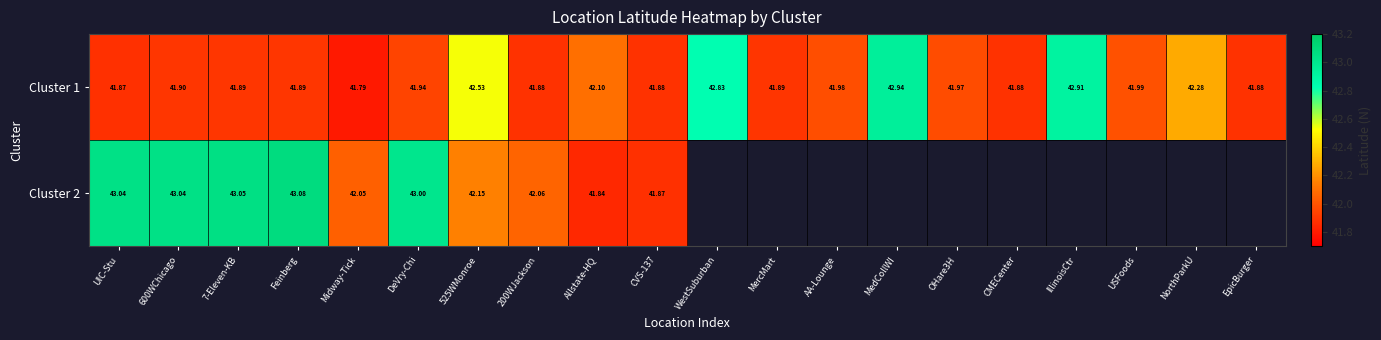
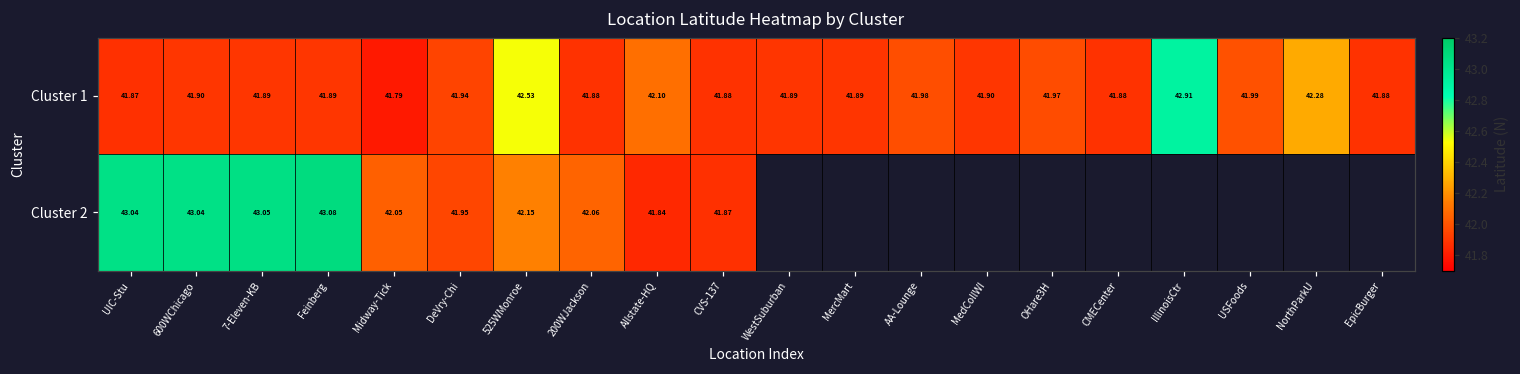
  {
    "Cluster 1": {
      "UIC-Stu": 41.87,
      "600WChicago": 41.90,
      "7-Eleven-KB": 41.89,
      "Feinberg": 41.89,
      "Midway-Tick": 41.79,
      "DeVry-Chi": 41.94,
      "525WMonroe": 42.53,
      "200WJackson": 41.88,
      "Allstate-HQ": 42.10,
      "CVS-137": 41.88,
-     "WestSuburban": 42.83,
+     "WestSuburban": 41.89,
      "MercMart": 41.89,
      "AA-Lounge": 41.98,
-     "MedCollWI": 42.94,
+     "MedCollWI": 41.90,
      "OHare3H": 41.97,
      "CMECenter": 41.88,
      "IllinoisCtr": 42.91,
      "USFoods": 41.99,
      "NorthParkU": 42.28,
      "EpicBurger": 41.88
    },
    "Cluster 2": {
      "UIC-Stu": 43.04,
      "600WChicago": 43.04,
      "7-Eleven-KB": 43.05,
      "Feinberg": 43.08,
      "Midway-Tick": 42.05,
-     "DeVry-Chi": 43.00,
+     "DeVry-Chi": 41.95,
      "525WMonroe": 42.15,
      "200WJackson": 42.06,
      "Allstate-HQ": 41.84,
      "CVS-137": 41.87
    }
  }
